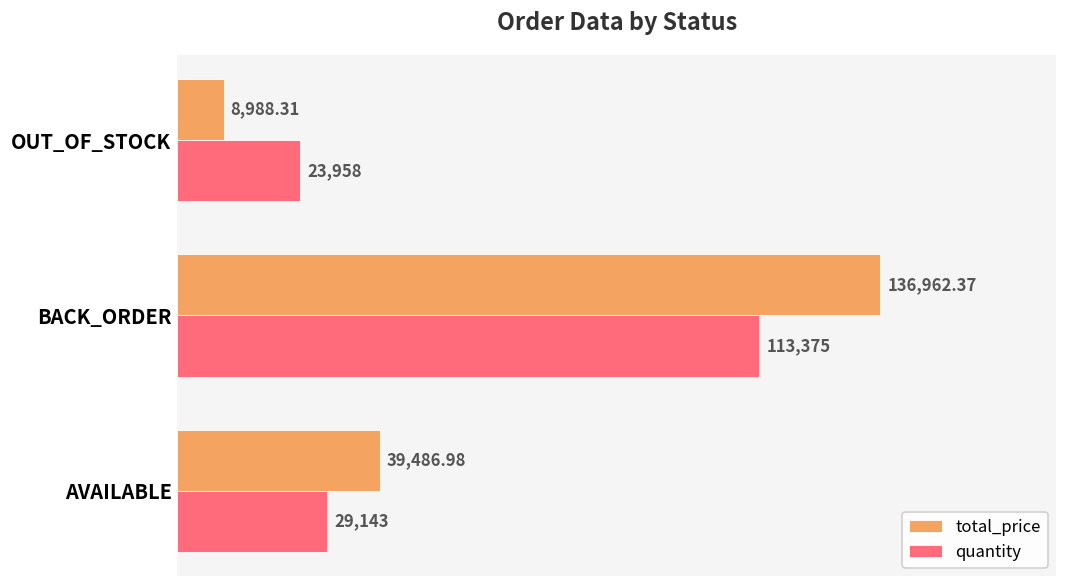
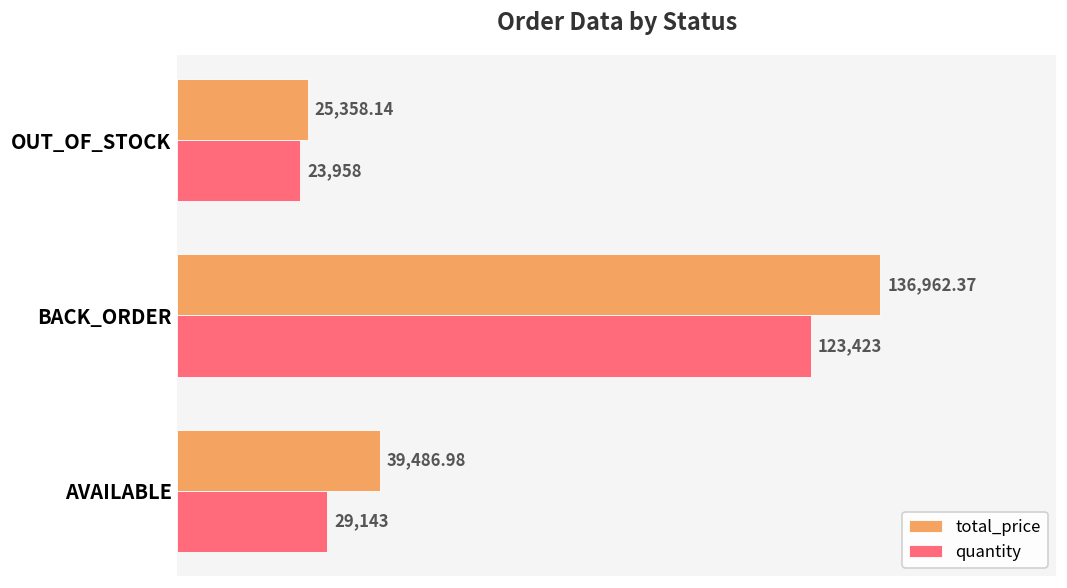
  {
    "total_price": {
-     "OUT_OF_STOCK": "8,988.31",
+     "OUT_OF_STOCK": "25,358.14",
      "BACK_ORDER": "136,962.37",
      "AVAILABLE": "39,486.98"
    },
    "quantity": {
      "OUT_OF_STOCK": "23,958",
-     "BACK_ORDER": "113,375",
+     "BACK_ORDER": "123,423",
      "AVAILABLE": "29,143"
    }
  }
